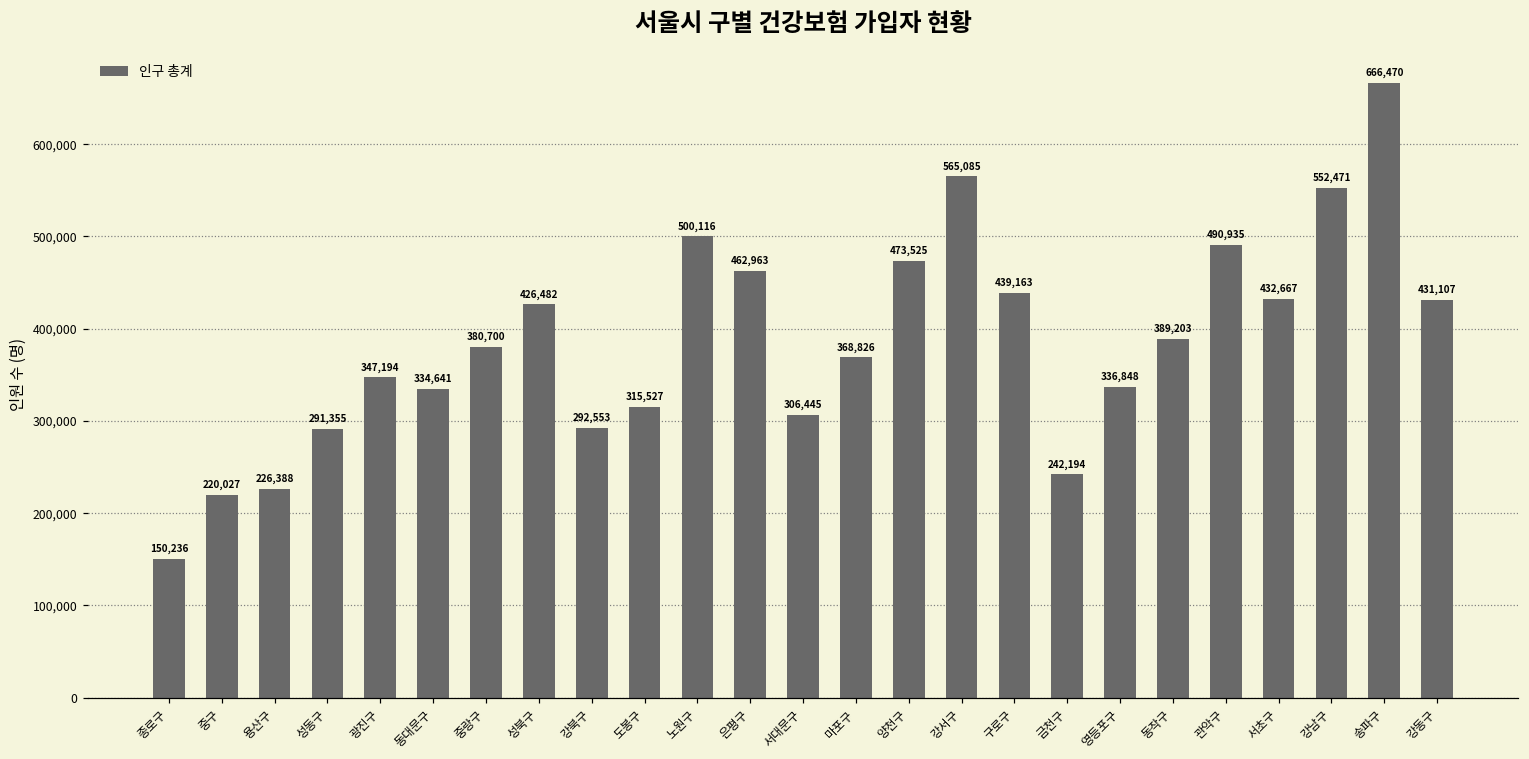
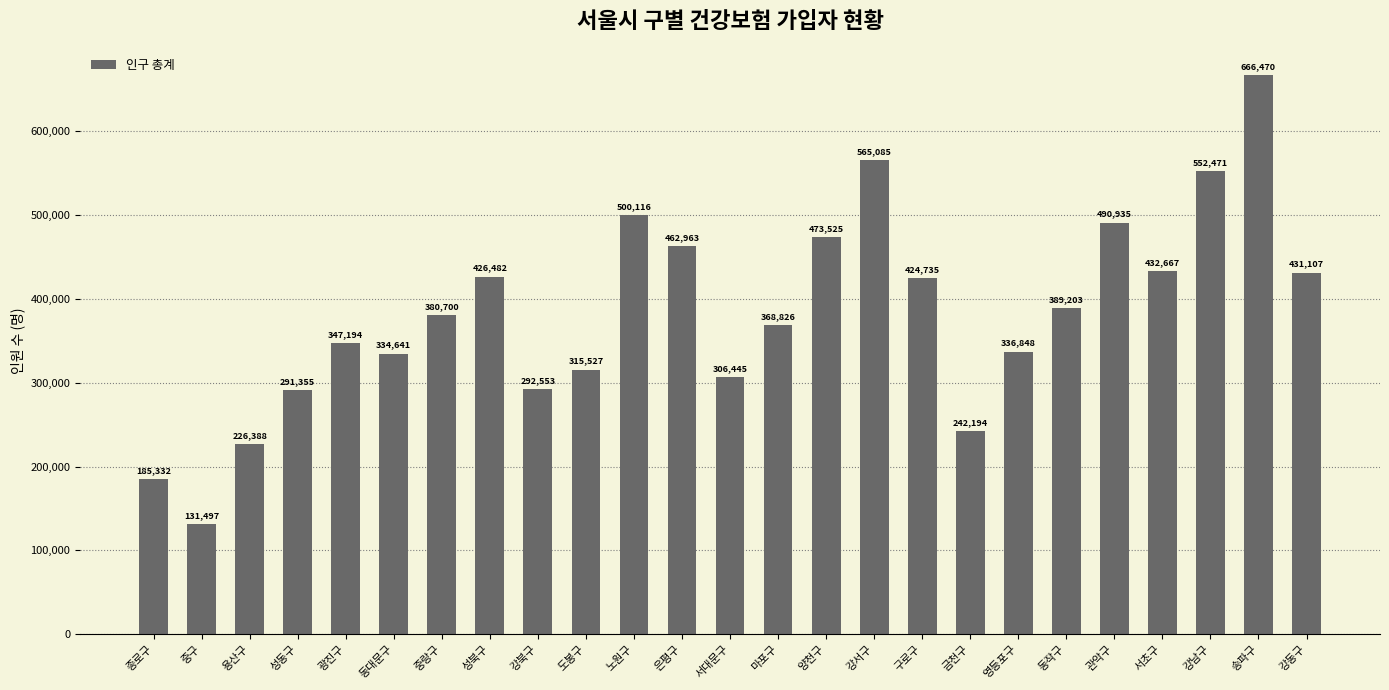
  {
-   "종로구": "150,236",
-   "중구": "220,027",
+   "종로구": "185,332",
+   "중구": "131,497",
    "용산구": "226,388",
    "성동구": "291,355",
    "광진구": "347,194",
    "동대문구": "334,641",
    "중랑구": "380,700",
    "성북구": "426,482",
    "강북구": "292,553",
    "도봉구": "315,527",
    "노원구": "500,116",
    "은평구": "462,963",
    "서대문구": "306,445",
    "마포구": "368,826",
    "양천구": "473,525",
    "강서구": "565,085",
-   "구로구": "439,163",
+   "구로구": "424,735",
    "금천구": "242,194",
    "영등포구": "336,848",
    "동작구": "389,203",
    "관악구": "490,935",
    "서초구": "432,667",
    "강남구": "552,471",
    "송파구": "666,470",
    "강동구": "431,107"
  }
